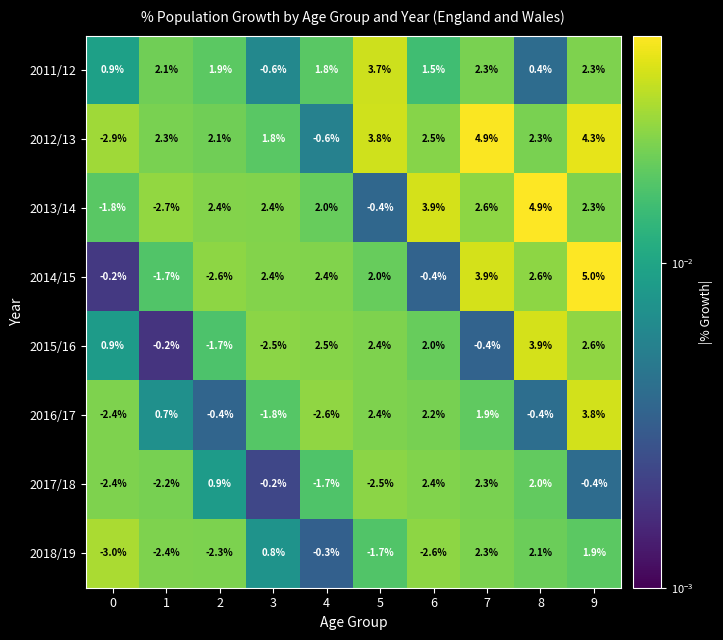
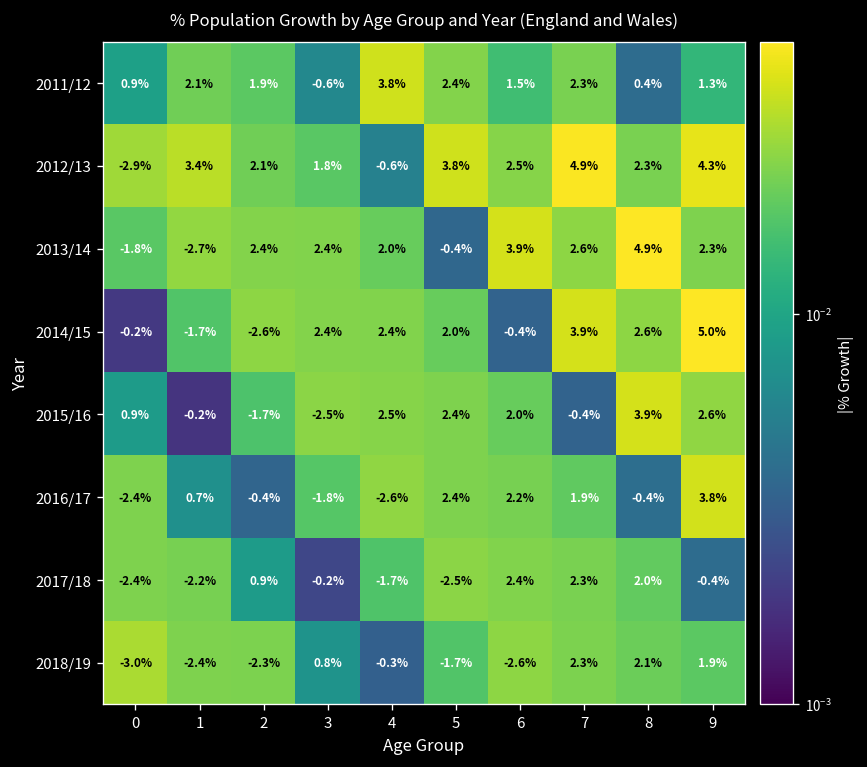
  {
    "2011/12": {
      "0": "0.9%",
      "1": "2.1%",
      "2": "1.9%",
      "3": "-0.6%",
-     "4": "1.8%",
-     "5": "3.7%",
+     "4": "3.8%",
+     "5": "2.4%",
      "6": "1.5%",
      "7": "2.3%",
      "8": "0.4%",
-     "9": "2.3%"
+     "9": "1.3%"
    },
    "2012/13": {
      "0": "-2.9%",
-     "1": "2.3%",
+     "1": "3.4%",
      "2": "2.1%",
      "3": "1.8%",
      "4": "-0.6%",
      "5": "3.8%",
      "6": "2.5%",
      "7": "4.9%",
      "8": "2.3%",
      "9": "4.3%"
    },
    "2013/14": {
      "0": "-1.8%",
      "1": "-2.7%",
      "2": "2.4%",
      "3": "2.4%",
      "4": "2.0%",
      "5": "-0.4%",
      "6": "3.9%",
      "7": "2.6%",
      "8": "4.9%",
      "9": "2.3%"
    },
    "2014/15": {
      "0": "-0.2%",
      "1": "-1.7%",
      "2": "-2.6%",
      "3": "2.4%",
      "4": "2.4%",
      "5": "2.0%",
      "6": "-0.4%",
      "7": "3.9%",
      "8": "2.6%",
      "9": "5.0%"
    },
    "2015/16": {
      "0": "0.9%",
      "1": "-0.2%",
      "2": "-1.7%",
      "3": "-2.5%",
      "4": "2.5%",
      "5": "2.4%",
      "6": "2.0%",
      "7": "-0.4%",
      "8": "3.9%",
      "9": "2.6%"
    },
    "2016/17": {
      "0": "-2.4%",
      "1": "0.7%",
      "2": "-0.4%",
      "3": "-1.8%",
      "4": "-2.6%",
      "5": "2.4%",
      "6": "2.2%",
      "7": "1.9%",
      "8": "-0.4%",
      "9": "3.8%"
    },
    "2017/18": {
      "0": "-2.4%",
      "1": "-2.2%",
      "2": "0.9%",
      "3": "-0.2%",
      "4": "-1.7%",
      "5": "-2.5%",
      "6": "2.4%",
      "7": "2.3%",
      "8": "2.0%",
      "9": "-0.4%"
    },
    "2018/19": {
      "0": "-3.0%",
      "1": "-2.4%",
      "2": "-2.3%",
      "3": "0.8%",
      "4": "-0.3%",
      "5": "-1.7%",
      "6": "-2.6%",
      "7": "2.3%",
      "8": "2.1%",
      "9": "1.9%"
    }
  }
